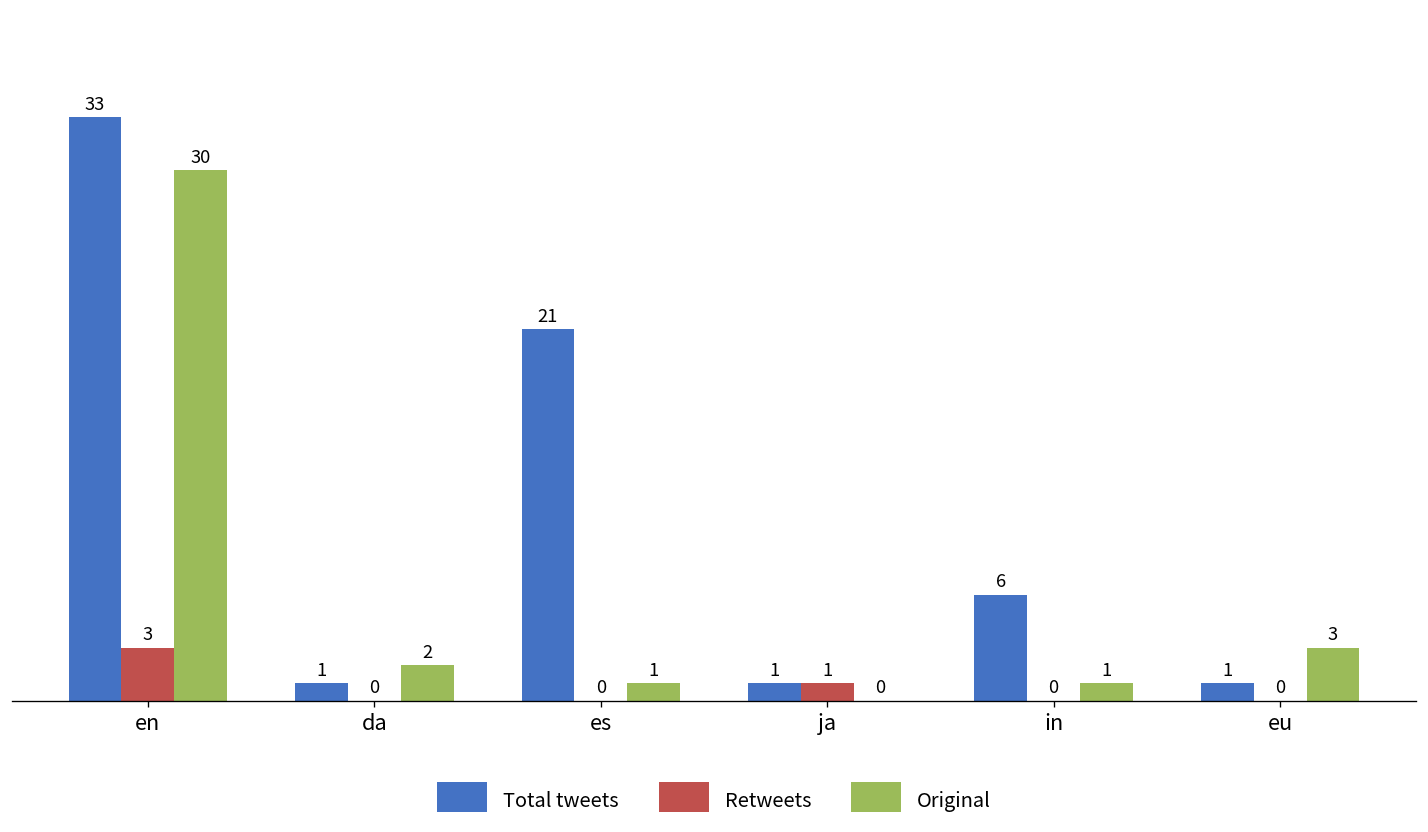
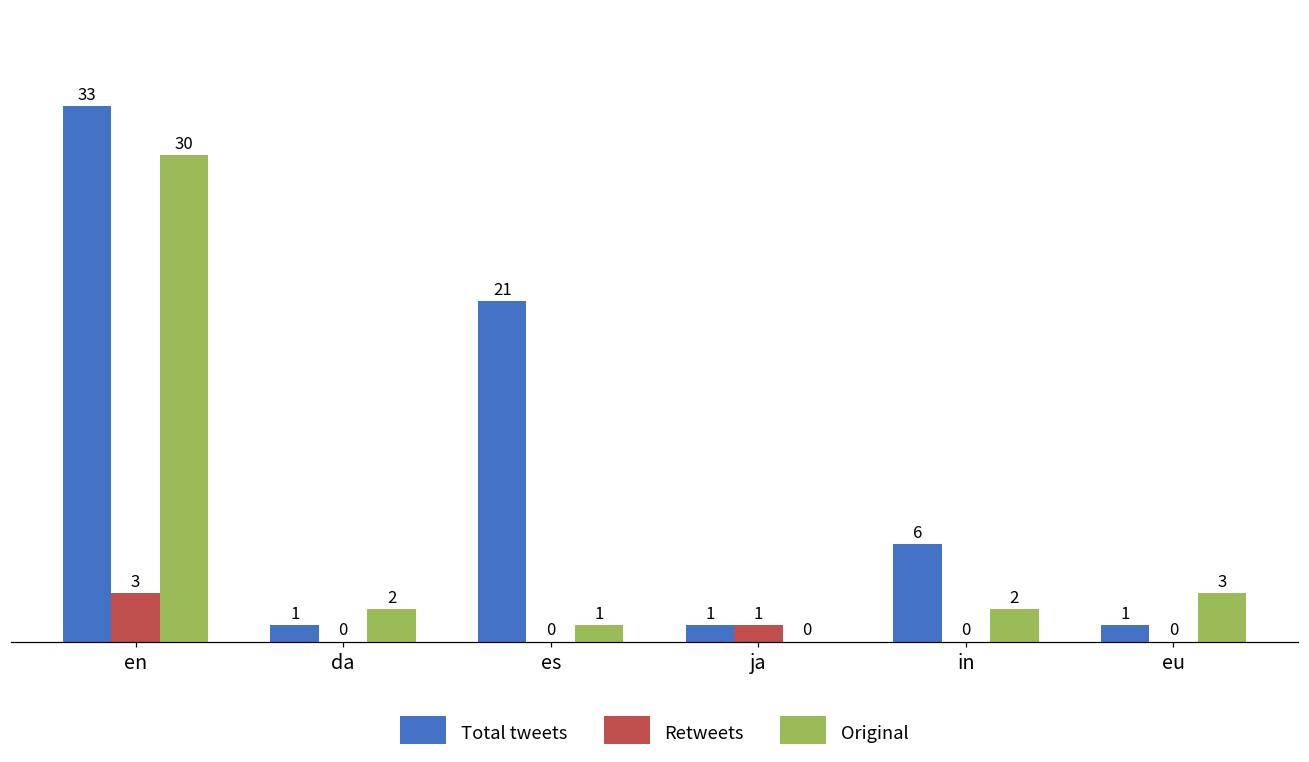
  {
    "Total tweets": {
      "en": 33,
      "da": 1,
      "es": 21,
      "ja": 1,
      "in": 6,
      "eu": 1
    },
    "Retweets": {
      "en": 3,
      "da": 0,
      "es": 0,
      "ja": 1,
      "in": 0,
      "eu": 0
    },
    "Original": {
      "en": 30,
      "da": 2,
      "es": 1,
      "ja": 0,
-     "in": 1,
+     "in": 2,
      "eu": 3
    }
  }
